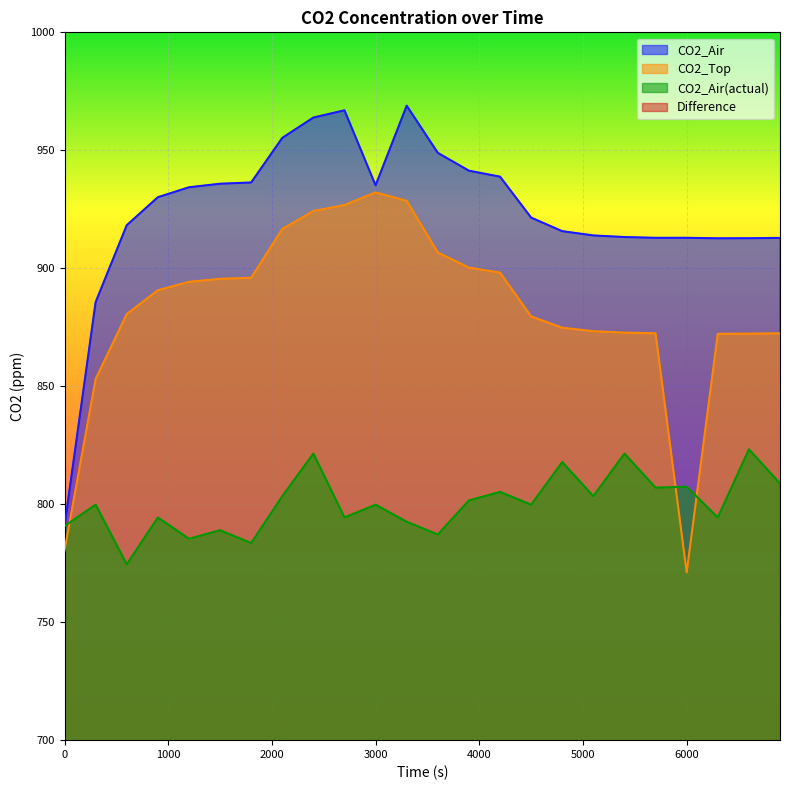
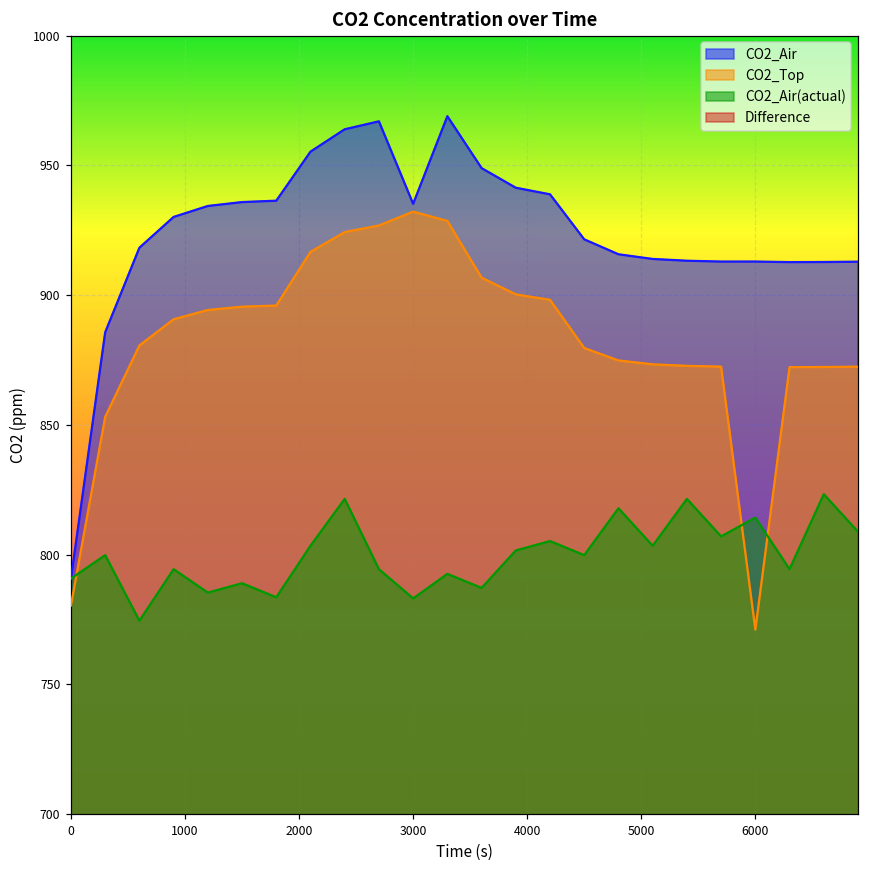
  {
    "CO2_Air": {
      "3000": 935,
      "6000": 913
    },
    "CO2_Top": {
      "0": 780,
      "3000": 932,
      "6000": 771
    },
    "CO2_Air(actual)": {
-     "3000": 800,
-     "6000": 807
+     "3000": 783,
+     "6000": 814
    }
  }
